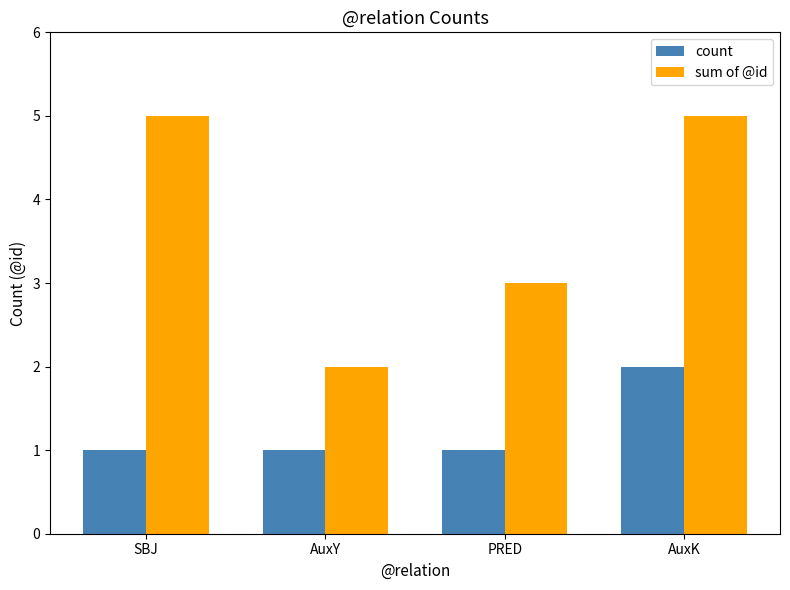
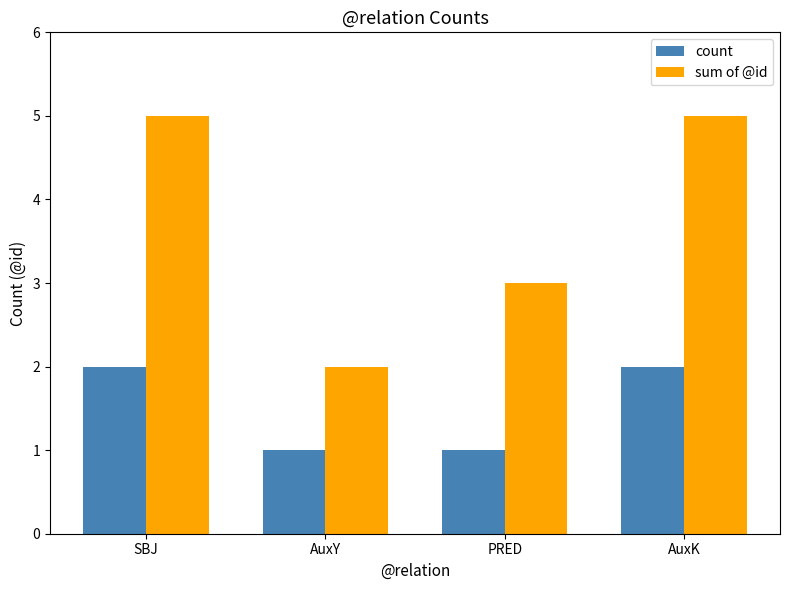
  {
    "count": {
-     "SBJ": 1,
+     "SBJ": 2,
      "AuxY": 1,
      "PRED": 1,
      "AuxK": 2
    },
    "sum of @id": {
      "SBJ": 5,
      "AuxY": 2,
      "PRED": 3,
      "AuxK": 5
    }
  }
